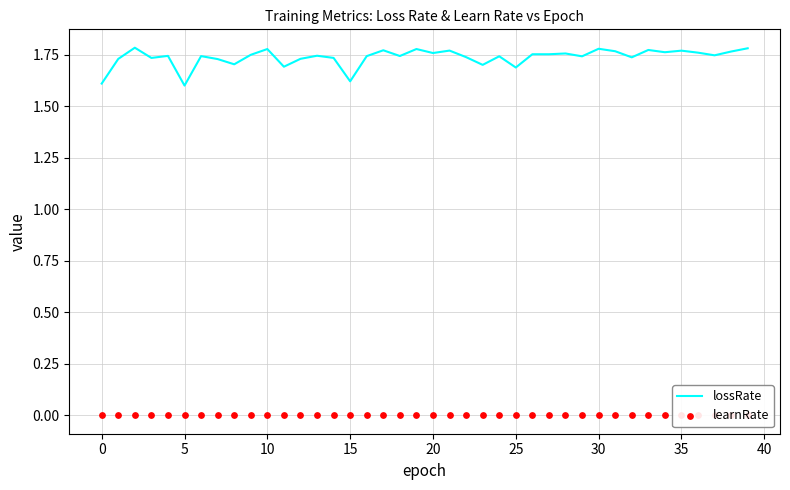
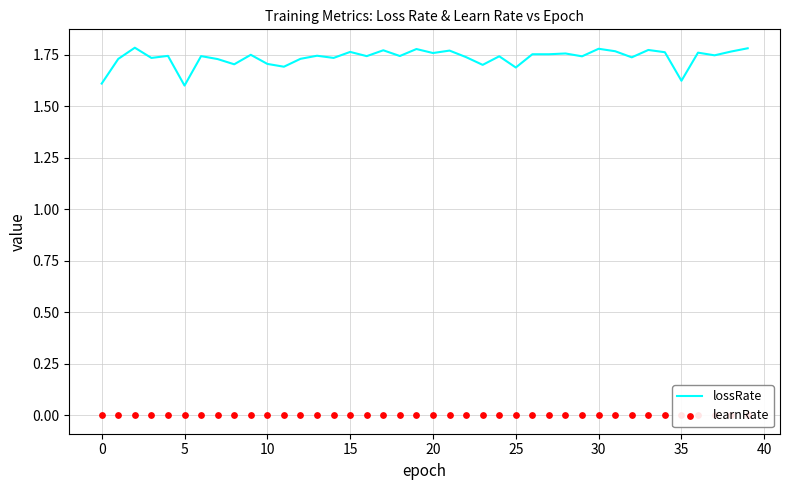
  {
    "lossRate": {
      "0": 1.61,
      "5": 1.60,
-     "10": 1.78,
-     "15": 1.62,
+     "10": 1.71,
+     "15": 1.76,
      "20": 1.76,
      "25": 1.69,
      "30": 1.78,
-     "35": 1.77
+     "35": 1.62
    }
  }
